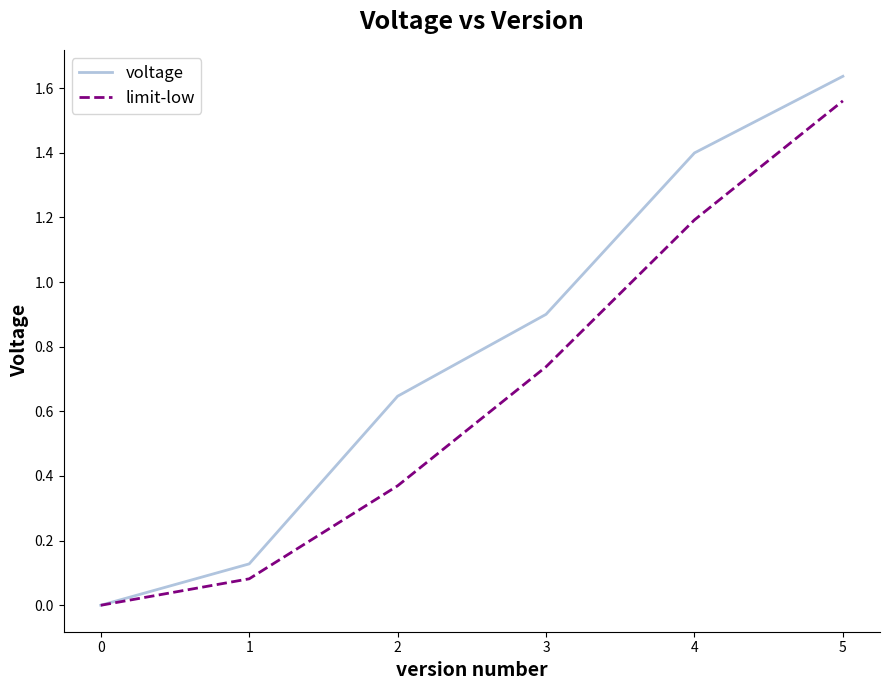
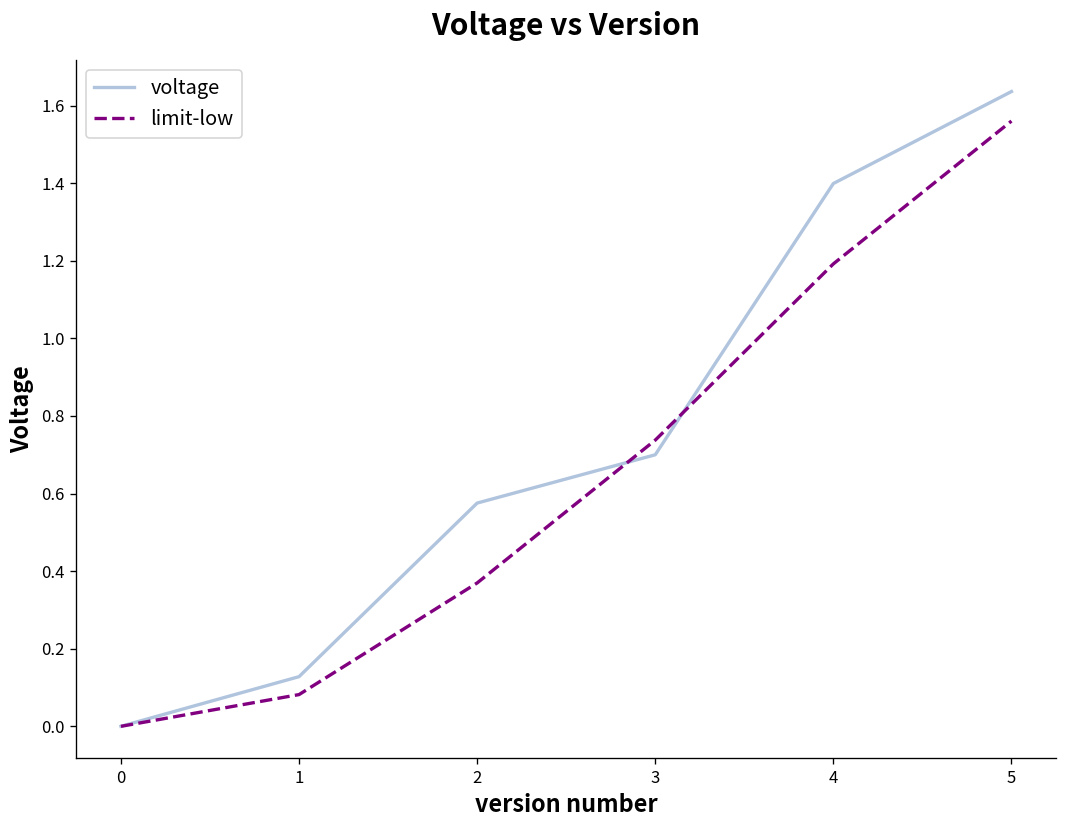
  {
    "voltage": {
      "1": 0.13,
-     "2": 0.65,
-     "3": 0.9,
+     "2": 0.58,
+     "3": 0.7,
      "4": 1.40,
      "5": 1.64
    },
    "limit-low": {
      "1": 0.08,
      "2": 0.37,
      "3": 0.74,
      "4": 1.19,
      "5": 1.56
    }
  }
